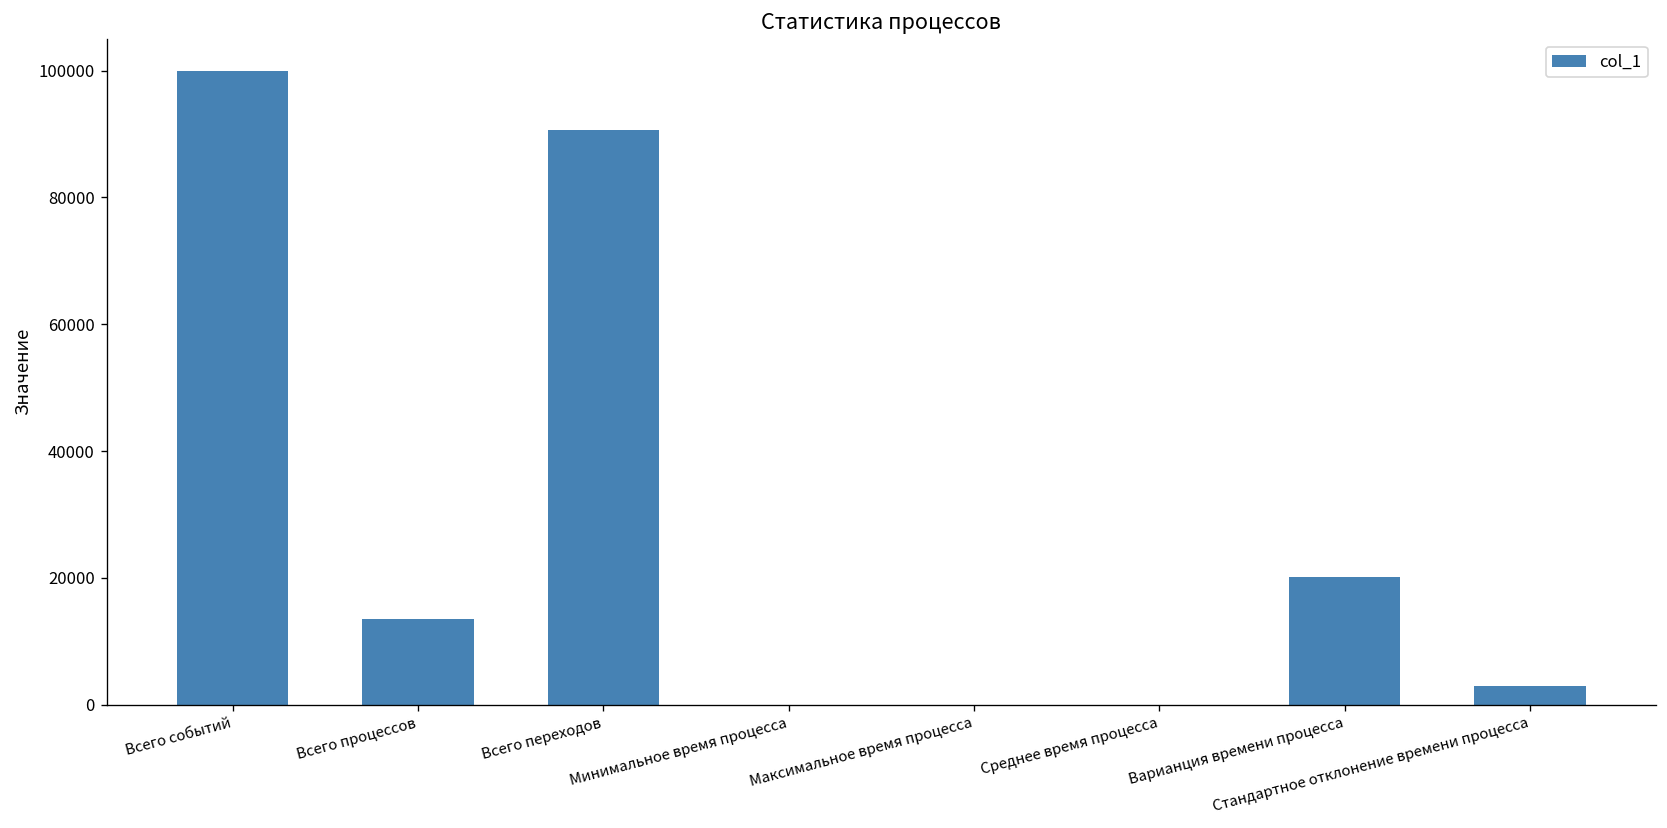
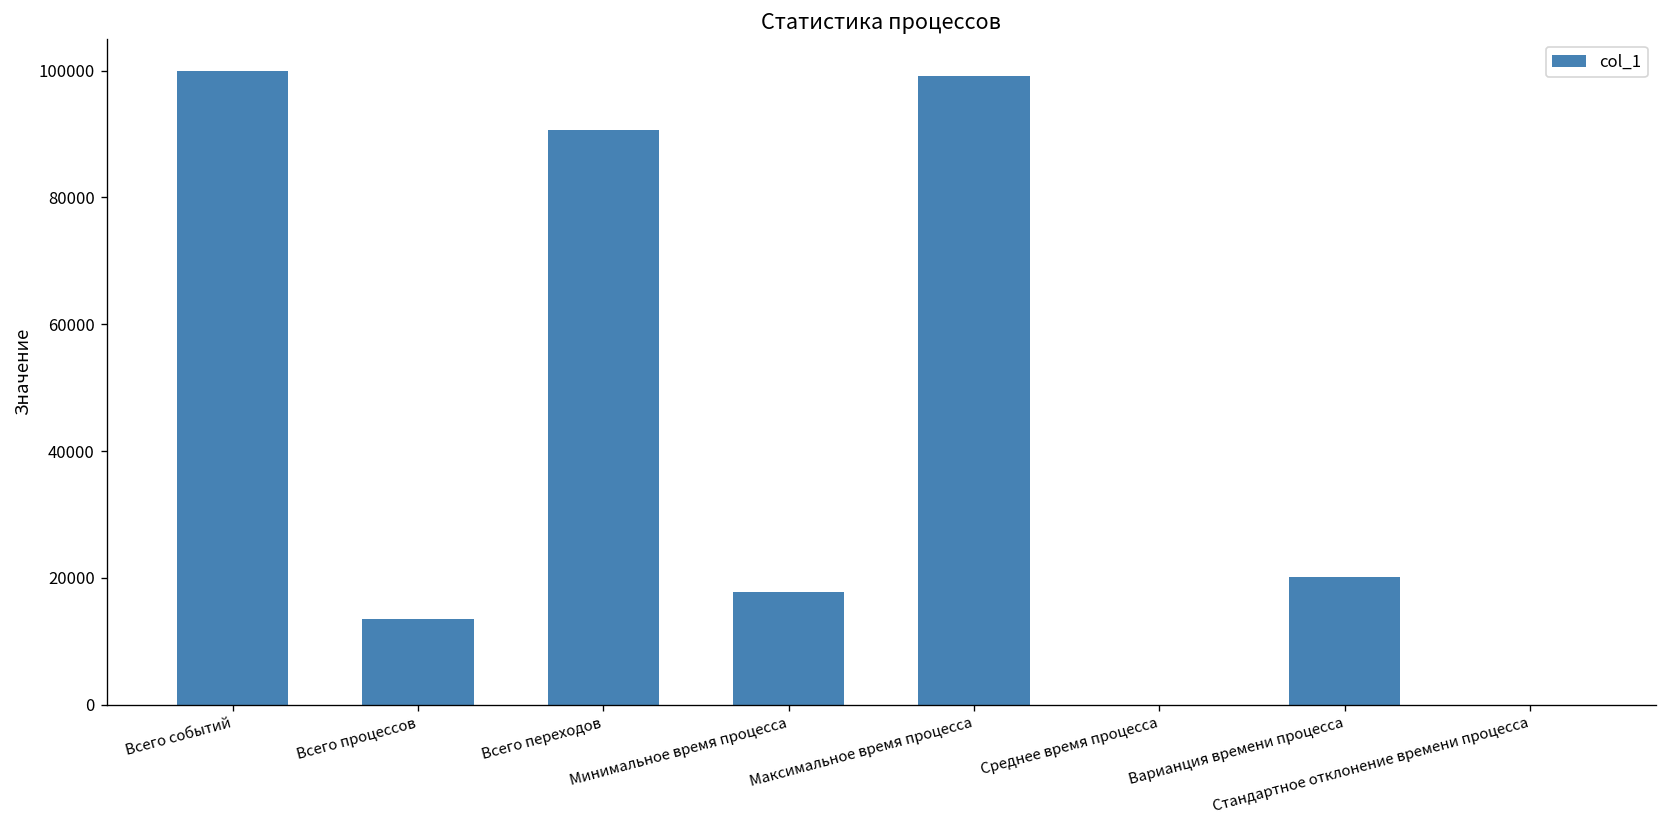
  {
    "Всего событий": 100000,
    "Всего процессов": 14000,
    "Всего переходов": 91000,
-   "Минимальное время процесса": 0,
-   "Максимальное время процесса": 0,
+   "Минимальное время процесса": 18000,
+   "Максимальное время процесса": 99000,
    "Среднее время процесса": 0,
    "Варианция времени процесса": 20000,
-   "Стандартное отклонение времени процесса": 3000
+   "Стандартное отклонение времени процесса": 0
  }
